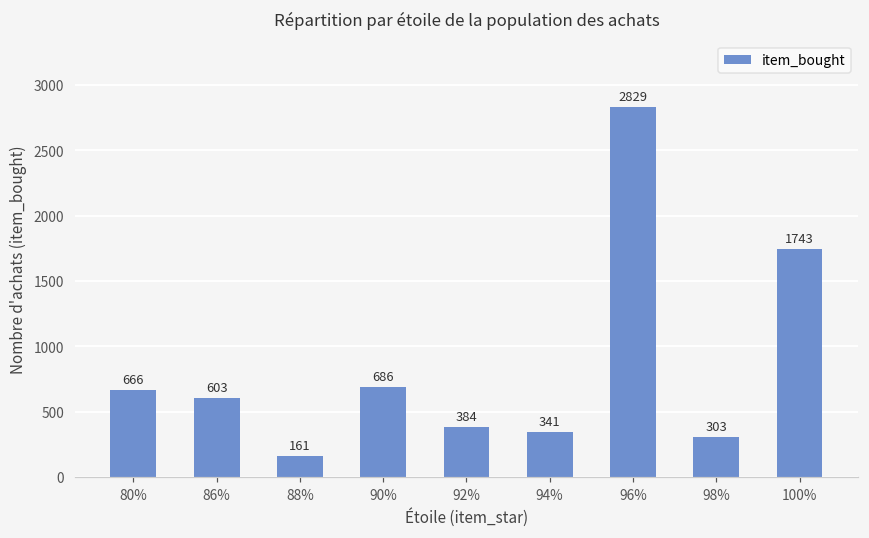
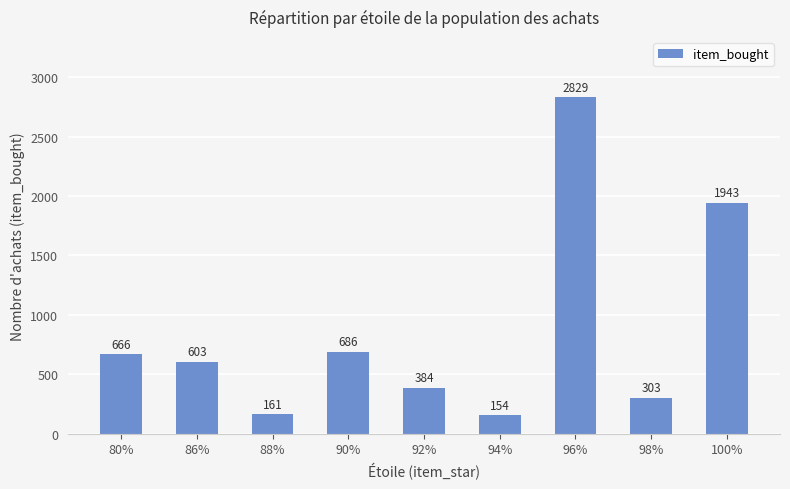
  {
    "80%": 666,
    "86%": 603,
    "88%": 161,
    "90%": 686,
    "92%": 384,
-   "94%": 341,
+   "94%": 154,
    "96%": 2829,
    "98%": 303,
-   "100%": 1743
+   "100%": 1943
  }
